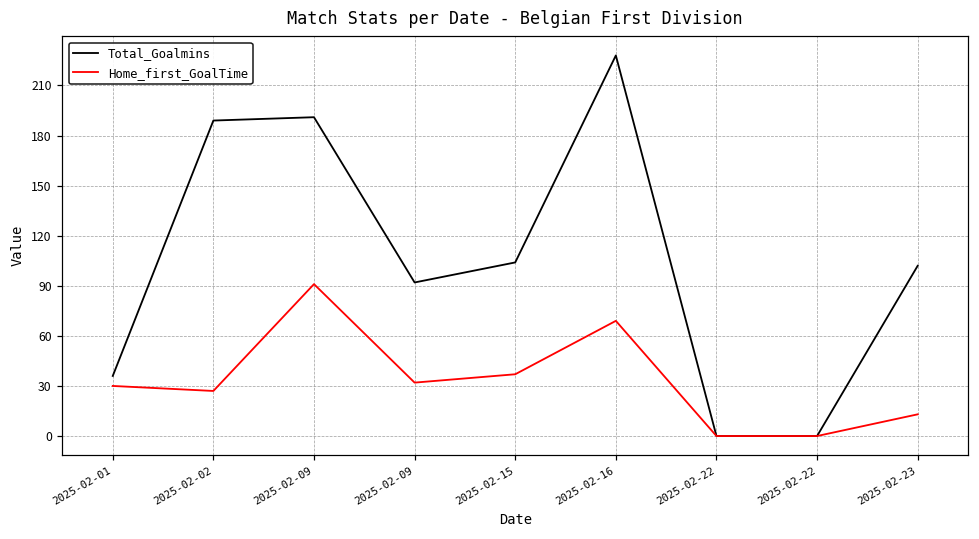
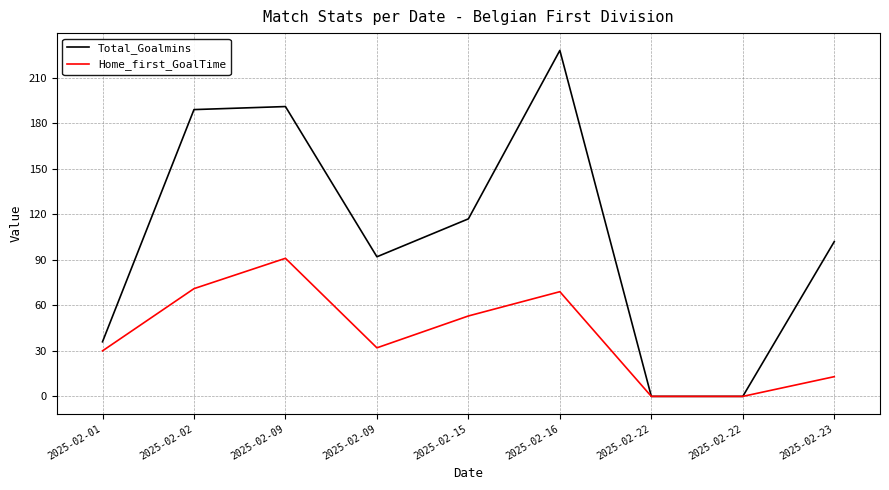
  {
    "Total_Goalmins": {
      "2025-02-01": 36,
      "2025-02-02": 189,
-     "2025-02-15": 104,
+     "2025-02-15": 117,
      "2025-02-16": 228,
      "2025-02-23": 102
    },
    "Home_first_GoalTime": {
      "2025-02-01": 30,
-     "2025-02-02": 27,
-     "2025-02-15": 37,
+     "2025-02-02": 71,
+     "2025-02-15": 53,
      "2025-02-16": 69,
      "2025-02-23": 13
    }
  }
